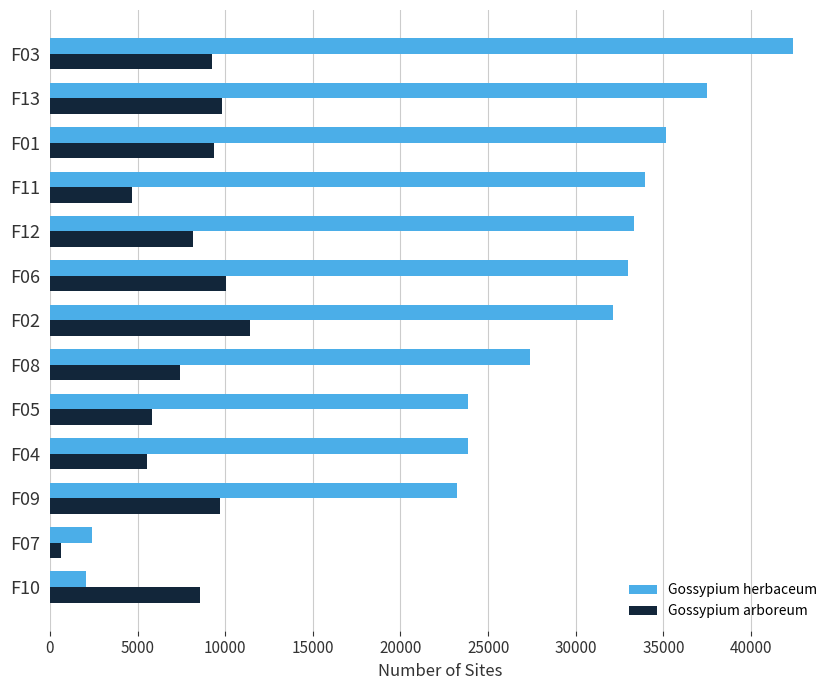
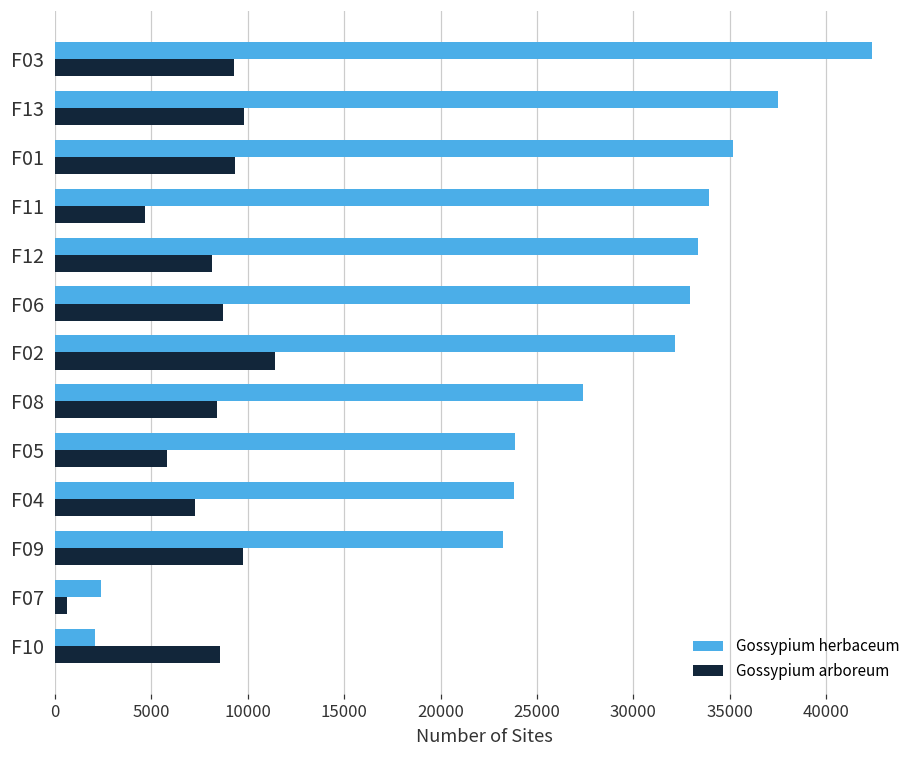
  {
    "Gossypium herbaceum": {
      "F03": 42400,
      "F13": 37500,
      "F01": 35100,
      "F11": 33900,
      "F12": 33300,
      "F06": 33000,
      "F02": 32100,
      "F08": 27400,
      "F05": 23900,
      "F04": 23800,
      "F09": 23200,
      "F07": 2400,
      "F10": 2100
    },
    "Gossypium arboreum": {
      "F03": 9300,
      "F13": 9800,
      "F01": 9300,
      "F11": 4700,
      "F12": 8200,
-     "F06": 10000,
+     "F06": 8700,
      "F02": 11400,
-     "F08": 7500,
+     "F08": 8400,
      "F05": 5800,
-     "F04": 5500,
+     "F04": 7300,
      "F09": 9700,
      "F07": 600,
      "F10": 8600
    }
  }
